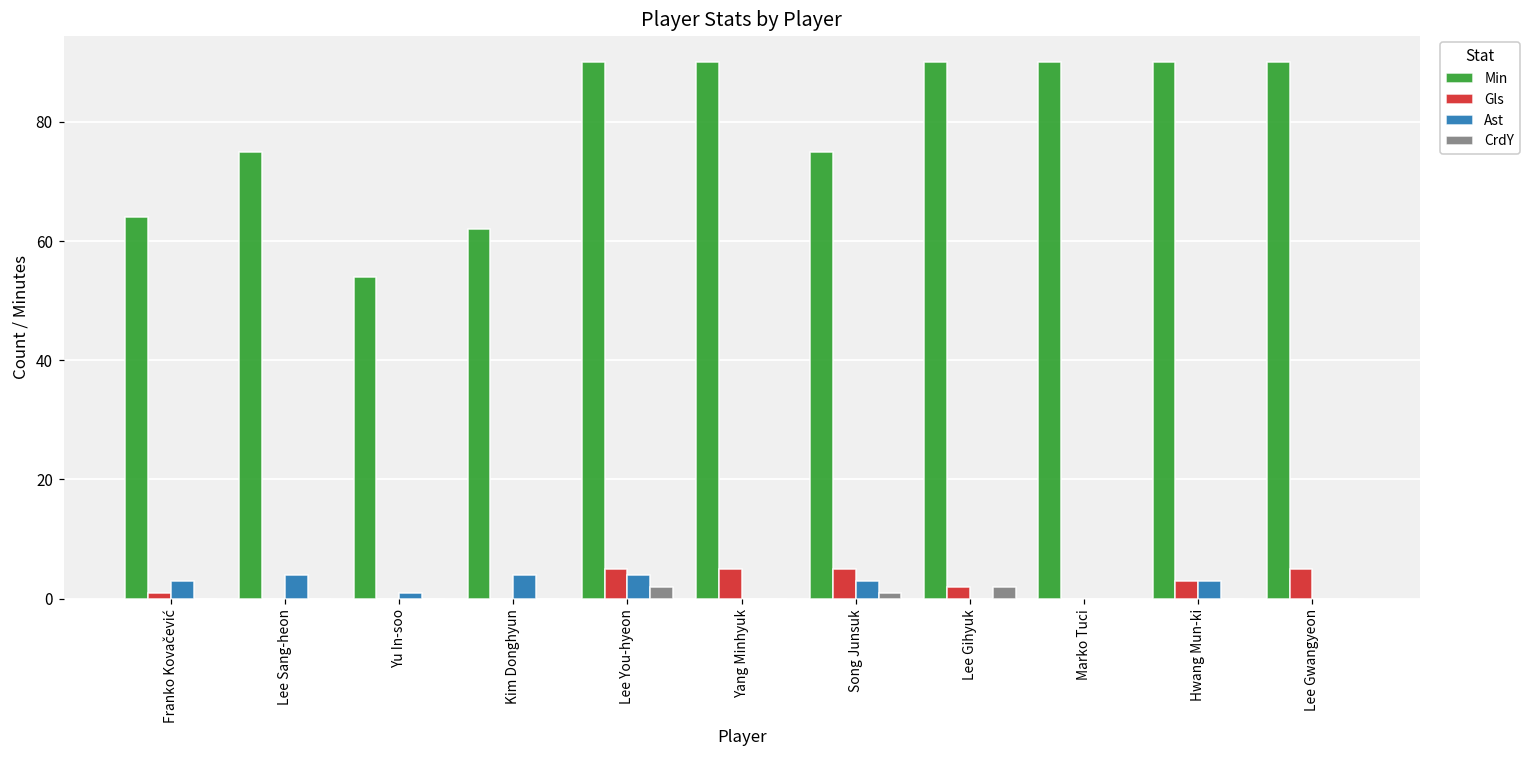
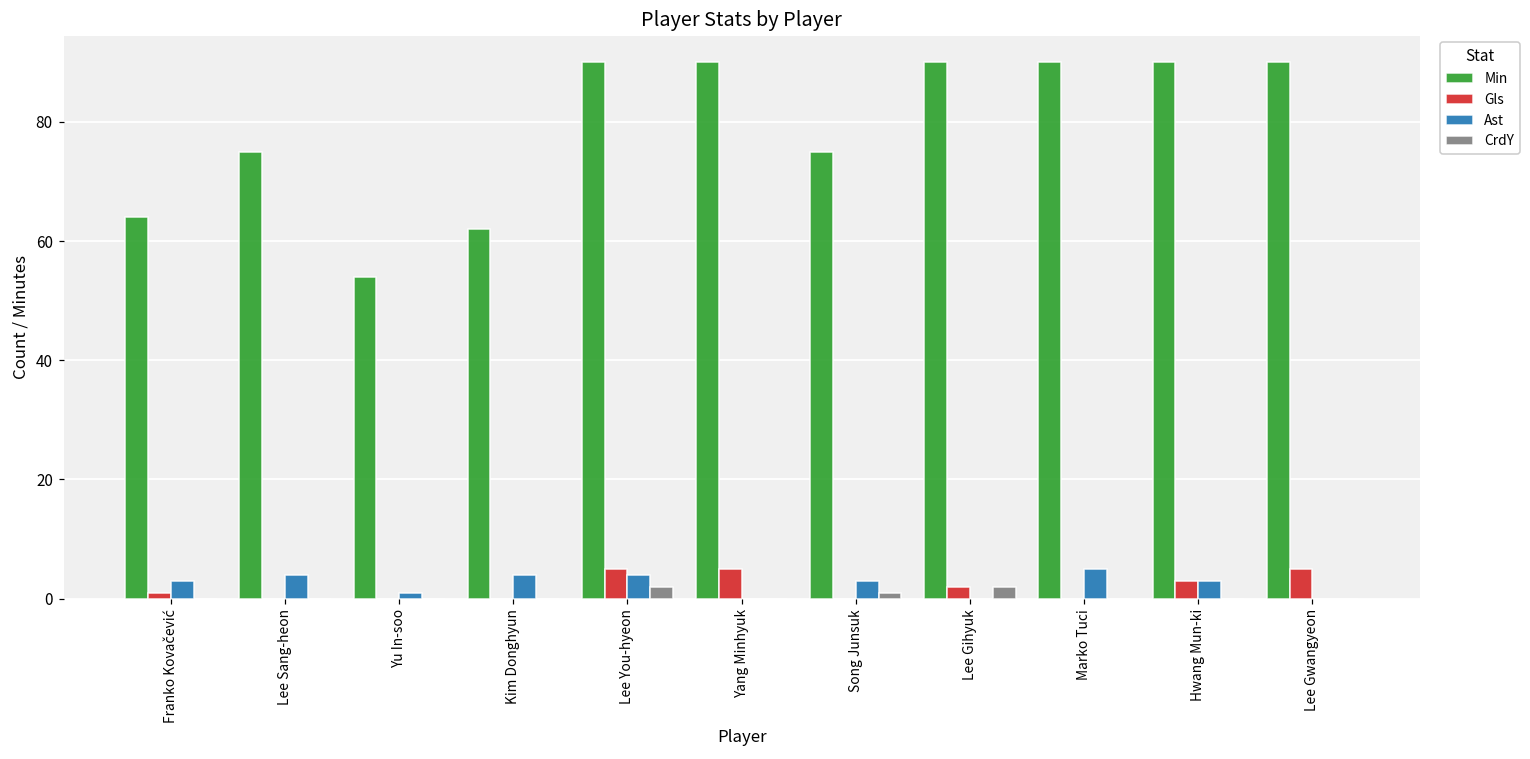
  {
    "Min": {
      "Franko Kovačević": 64,
      "Lee Sang-heon": 75,
      "Yu In-soo": 54,
      "Kim Donghyun": 62,
      "Lee You-hyeon": 90,
      "Yang Minhyuk": 90,
      "Song Junsuk": 75,
      "Lee Gihyuk": 90,
      "Marko Tuci": 90,
      "Hwang Mun-ki": 90,
      "Lee Gwangyeon": 90
    },
    "Gls": {
      "Franko Kovačević": 1,
      "Lee Sang-heon": 0,
      "Yu In-soo": 0,
      "Kim Donghyun": 0,
      "Lee You-hyeon": 5,
      "Yang Minhyuk": 5,
-     "Song Junsuk": 5,
+     "Song Junsuk": 0,
      "Lee Gihyuk": 2,
      "Marko Tuci": 0,
      "Hwang Mun-ki": 3,
      "Lee Gwangyeon": 5
    },
    "Ast": {
      "Franko Kovačević": 3,
      "Lee Sang-heon": 4,
      "Yu In-soo": 1,
      "Kim Donghyun": 4,
      "Lee You-hyeon": 4,
      "Yang Minhyuk": 0,
      "Song Junsuk": 3,
      "Lee Gihyuk": 0,
-     "Marko Tuci": 0,
+     "Marko Tuci": 5,
      "Hwang Mun-ki": 3,
      "Lee Gwangyeon": 0
    },
    "CrdY": {
      "Franko Kovačević": 0,
      "Lee Sang-heon": 0,
      "Yu In-soo": 0,
      "Kim Donghyun": 0,
      "Lee You-hyeon": 2,
      "Yang Minhyuk": 0,
      "Song Junsuk": 1,
      "Lee Gihyuk": 2,
      "Marko Tuci": 0,
      "Hwang Mun-ki": 0,
      "Lee Gwangyeon": 0
    }
  }
